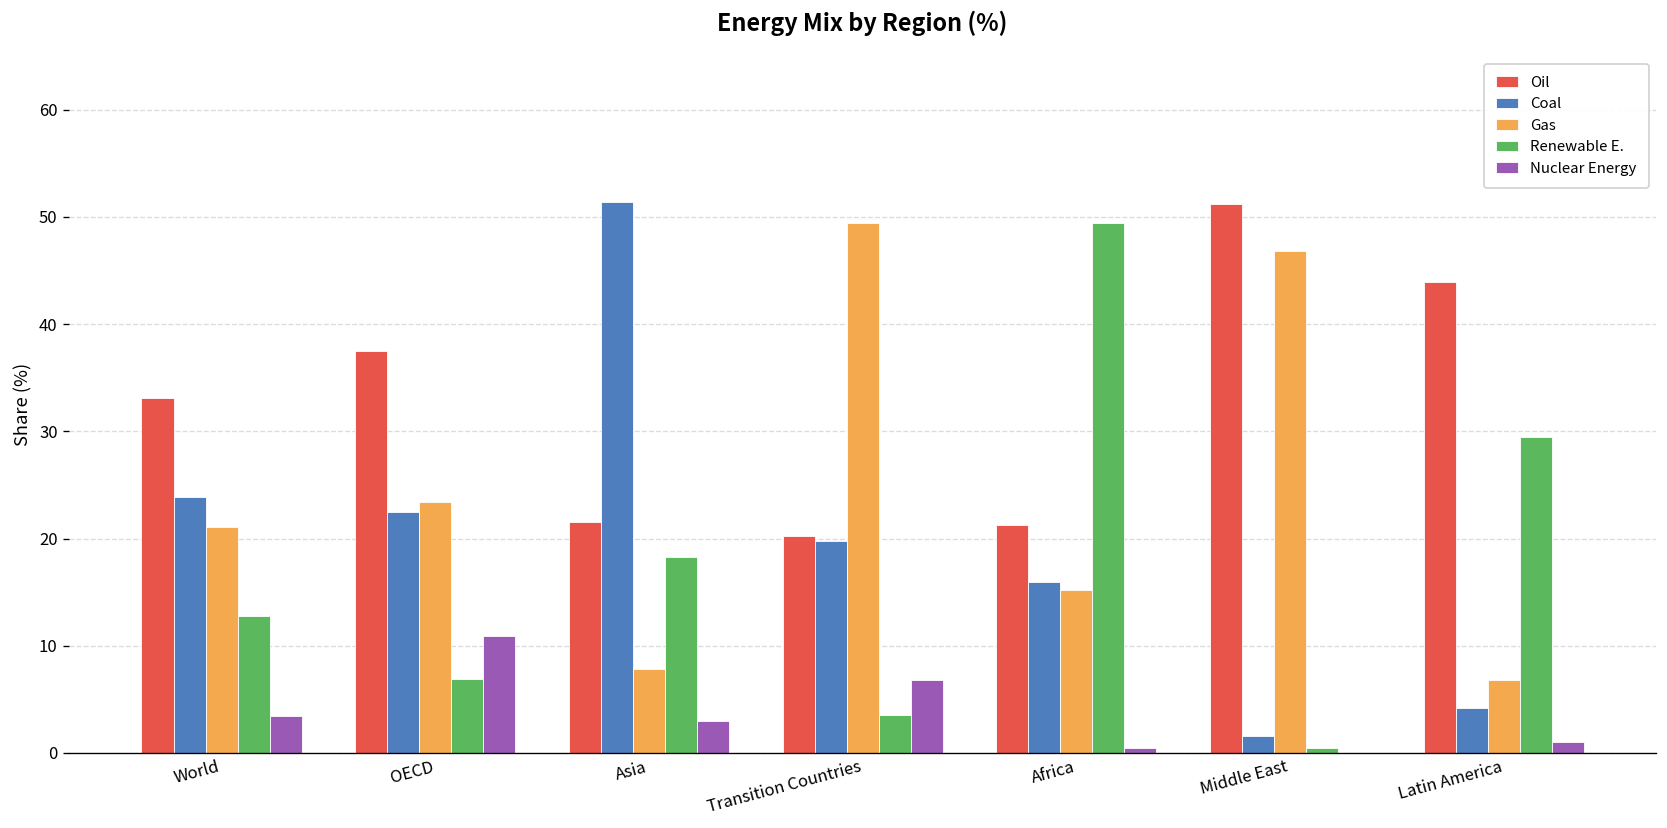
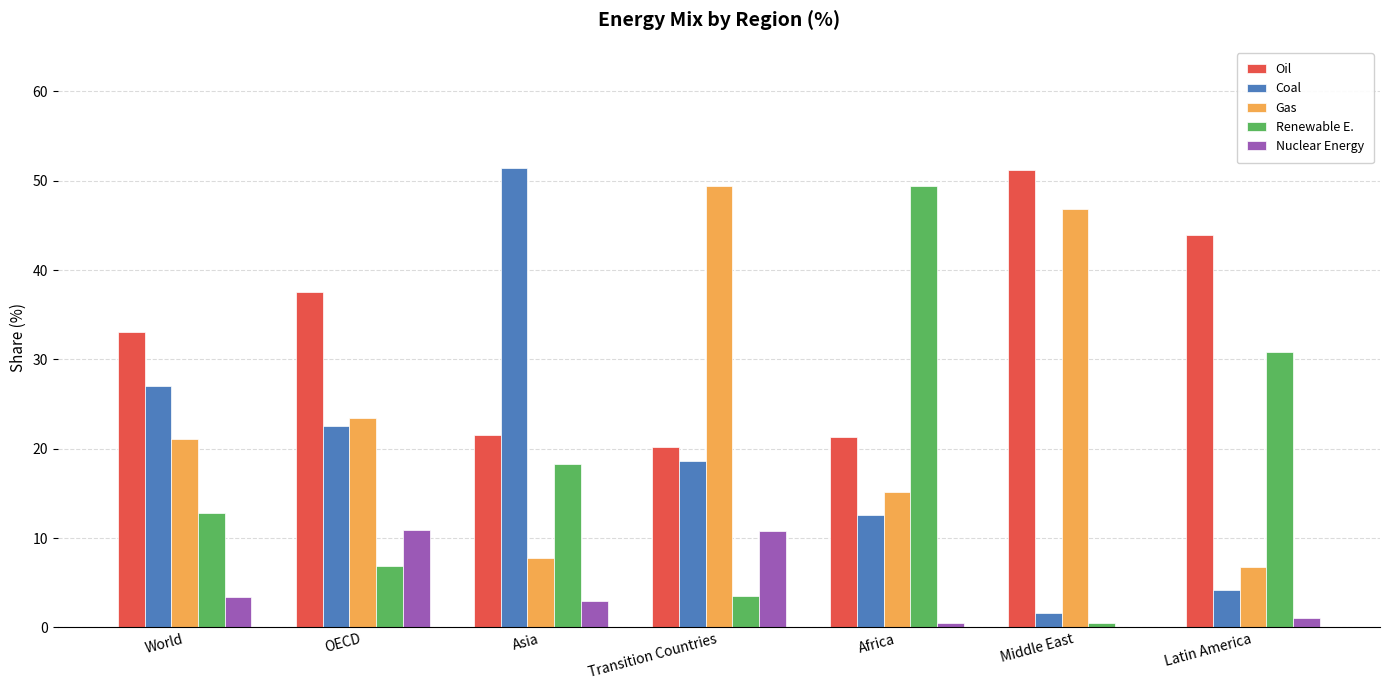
  {
    "Oil": {
      "World": 33,
      "OECD": 38,
      "Asia": 22,
      "Transition Countries": 20,
      "Africa": 21,
      "Middle East": 51,
      "Latin America": 44
    },
    "Coal": {
-     "World": 24,
+     "World": 27,
      "OECD": 23,
      "Asia": 51,
-     "Transition Countries": 20,
-     "Africa": 16,
+     "Transition Countries": 19,
+     "Africa": 13,
      "Middle East": 2,
      "Latin America": 4
    },
    "Gas": {
      "World": 21,
      "OECD": 23,
      "Asia": 8,
      "Transition Countries": 49,
      "Africa": 15,
      "Middle East": 47,
      "Latin America": 7
    },
    "Renewable E.": {
      "World": 13,
      "OECD": 7,
      "Asia": 18,
      "Transition Countries": 4,
      "Africa": 49,
      "Middle East": 1,
-     "Latin America": 30
+     "Latin America": 31
    },
    "Nuclear Energy": {
      "World": 3,
      "OECD": 11,
      "Asia": 3,
-     "Transition Countries": 7,
+     "Transition Countries": 11,
      "Africa": 1,
      "Middle East": 0,
      "Latin America": 1
    }
  }
